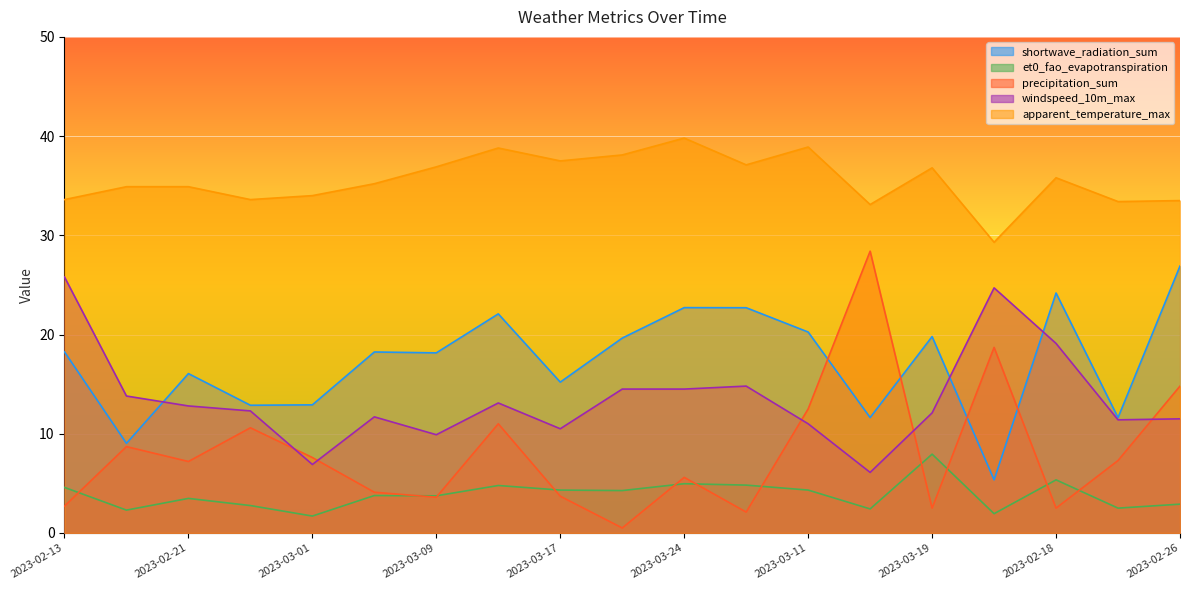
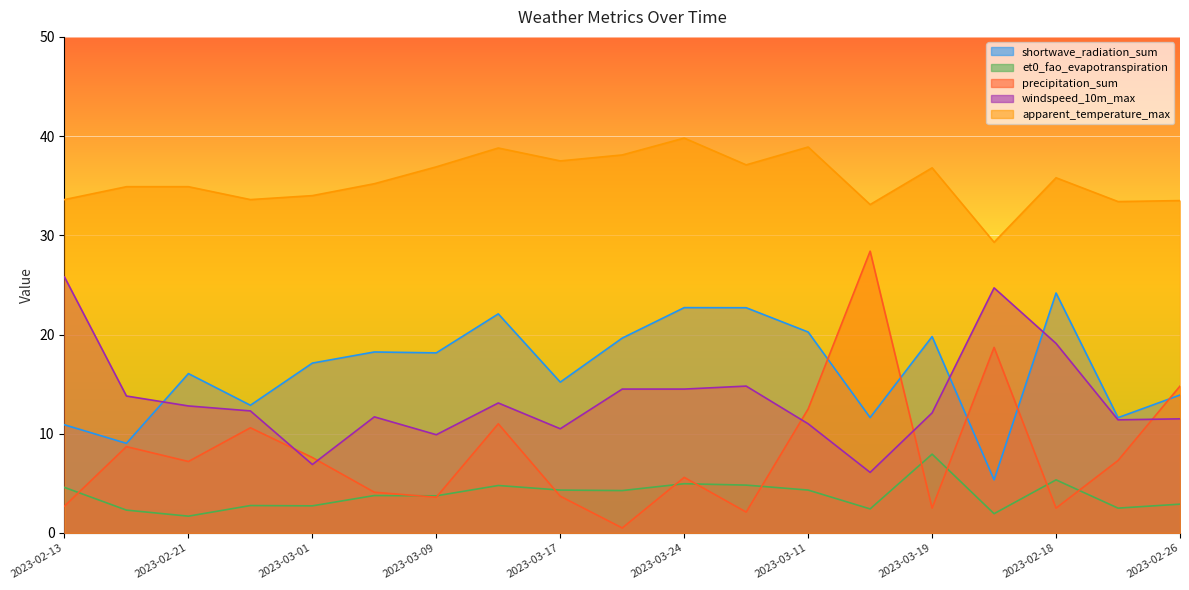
  {
    "shortwave_radiation_sum": {
-     "2023-02-13": 18,
+     "2023-02-13": 11,
      "2023-02-21": 16,
-     "2023-03-01": 13,
+     "2023-03-01": 17,
      "2023-03-09": 18,
      "2023-03-17": 15,
      "2023-03-24": 23,
      "2023-03-11": 20,
      "2023-03-19": 20,
      "2023-02-18": 24,
-     "2023-02-26": 27
+     "2023-02-26": 14
    },
    "et0_fao_evapotranspiration": {
      "2023-02-13": 5,
-     "2023-02-21": 3,
-     "2023-03-01": 2,
+     "2023-02-21": 2,
+     "2023-03-01": 3,
      "2023-03-17": 4,
      "2023-03-24": 5,
      "2023-03-11": 4,
      "2023-03-19": 8,
      "2023-02-18": 5,
      "2023-02-26": 3
    },
    "windspeed_10m_max": {
      "2023-02-13": 26,
      "2023-02-21": 13,
      "2023-03-01": 7,
      "2023-03-09": 10,
      "2023-03-17": 11,
      "2023-03-24": 15,
      "2023-03-11": 11,
      "2023-03-19": 12,
      "2023-02-18": 19,
      "2023-02-26": 12
    }
  }
